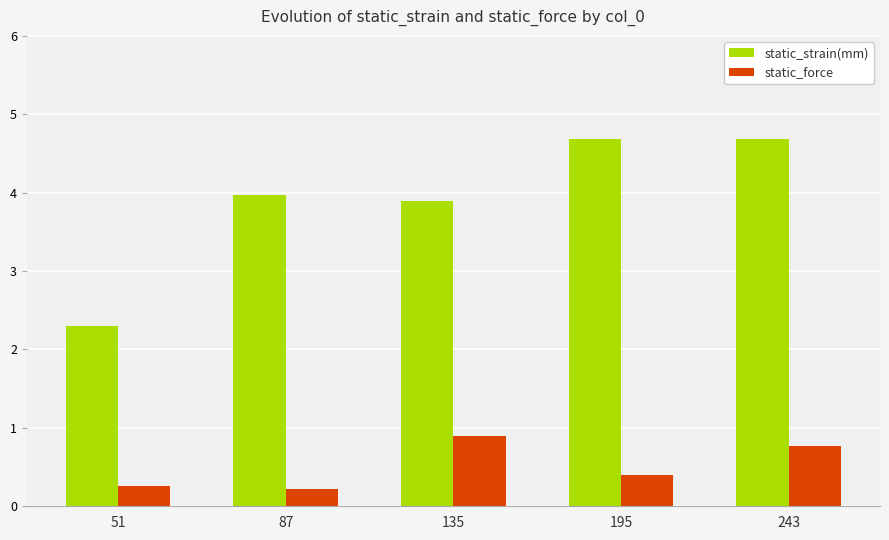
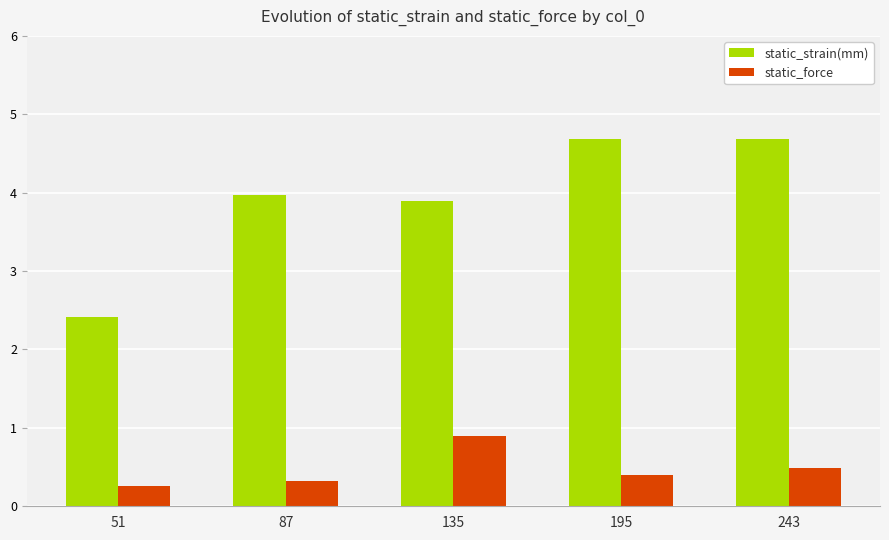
  {
    "static_strain(mm)": {
-     "51": 2.3,
+     "51": 2.4,
      "87": 4.0,
      "135": 3.9,
      "195": 4.7,
      "243": 4.7
    },
    "static_force": {
      "51": 0.3,
-     "87": 0.2,
+     "87": 0.3,
      "135": 0.9,
      "195": 0.4,
-     "243": 0.8
+     "243": 0.5
    }
  }
